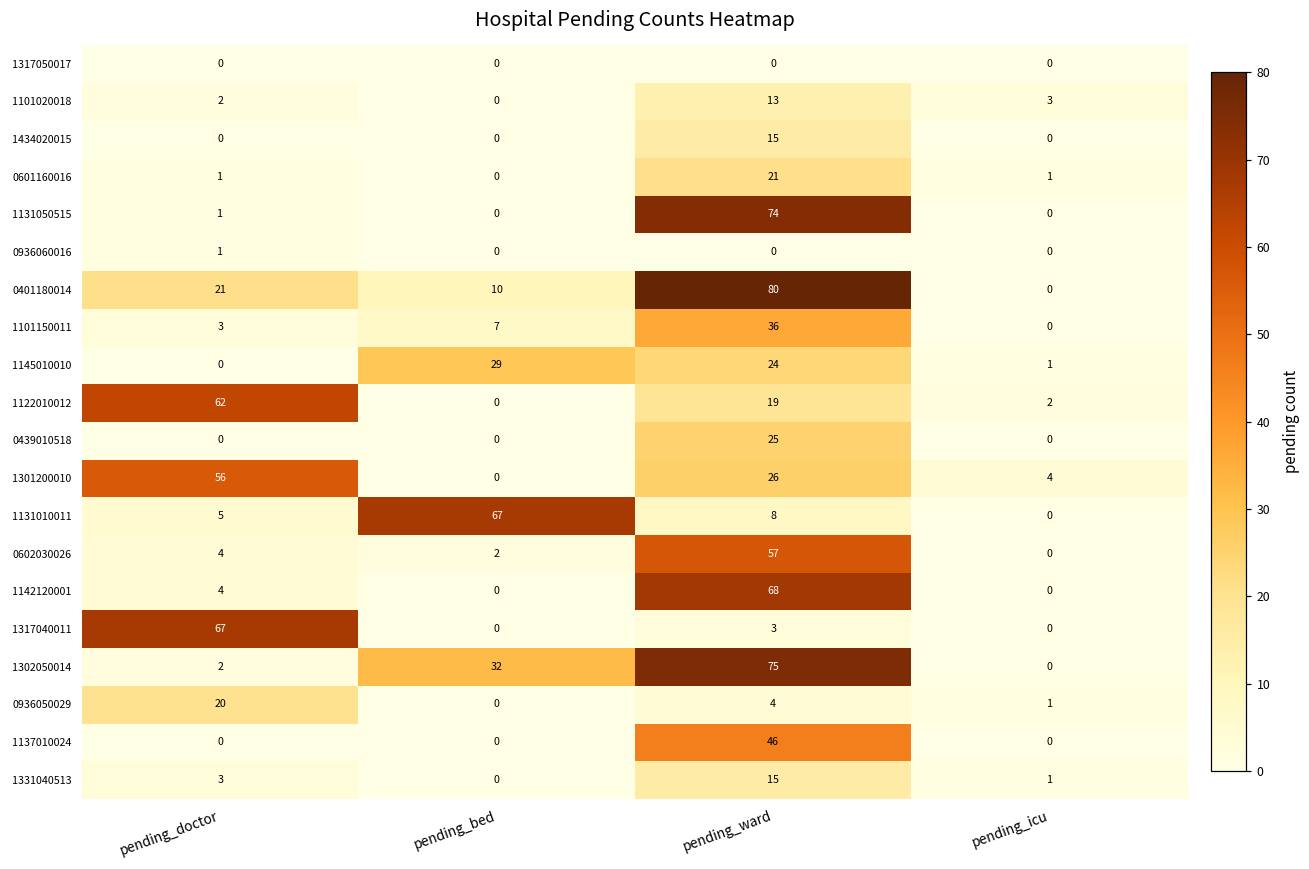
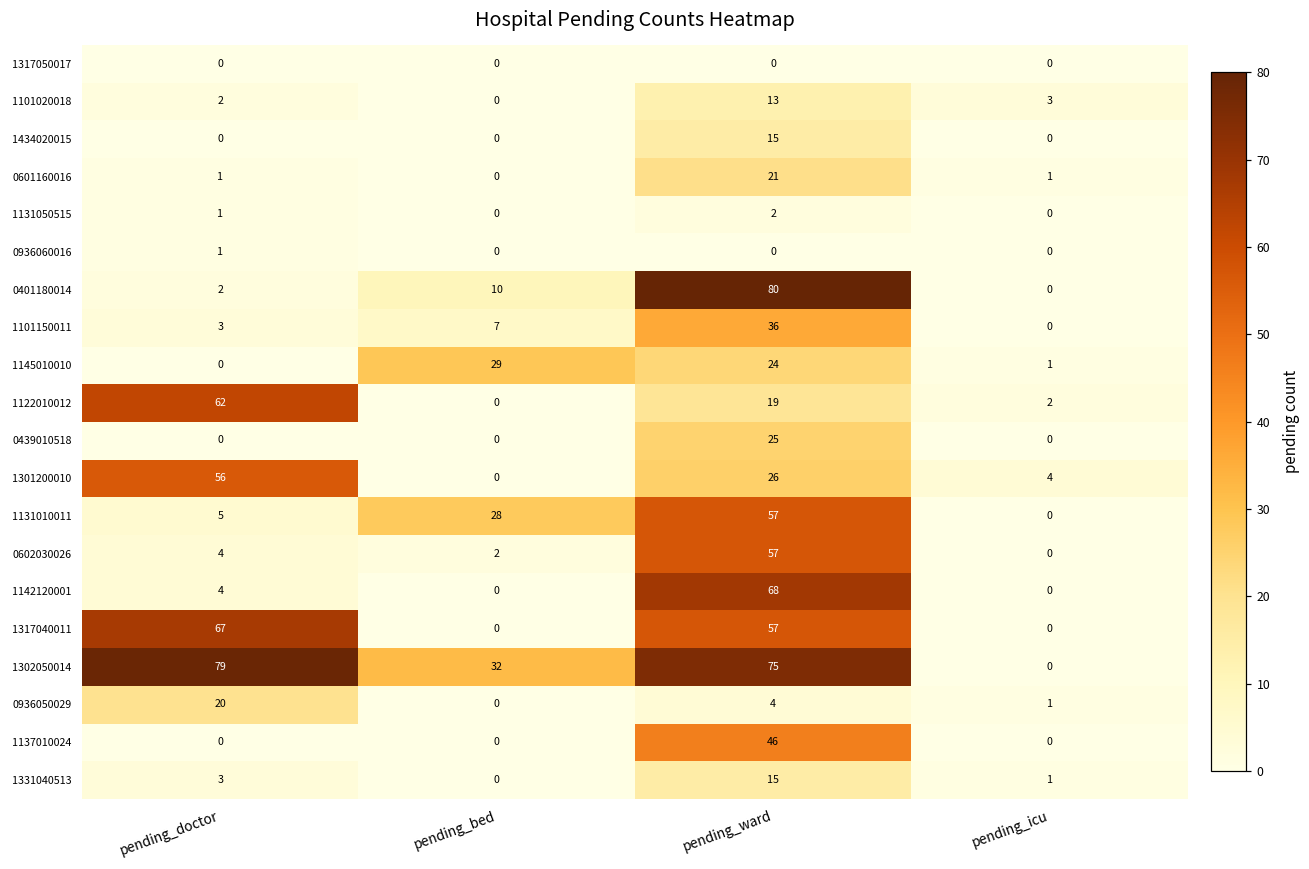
  {
    "1317050017": {
      "pending_doctor": 0,
      "pending_bed": 0,
      "pending_ward": 0,
      "pending_icu": 0
    },
    "1101020018": {
      "pending_doctor": 2,
      "pending_bed": 0,
      "pending_ward": 13,
      "pending_icu": 3
    },
    "1434020015": {
      "pending_doctor": 0,
      "pending_bed": 0,
      "pending_ward": 15,
      "pending_icu": 0
    },
    "0601160016": {
      "pending_doctor": 1,
      "pending_bed": 0,
      "pending_ward": 21,
      "pending_icu": 1
    },
    "1131050515": {
      "pending_doctor": 1,
      "pending_bed": 0,
-     "pending_ward": 74,
+     "pending_ward": 2,
      "pending_icu": 0
    },
    "0936060016": {
      "pending_doctor": 1,
      "pending_bed": 0,
      "pending_ward": 0,
      "pending_icu": 0
    },
    "0401180014": {
-     "pending_doctor": 21,
+     "pending_doctor": 2,
      "pending_bed": 10,
      "pending_ward": 80,
      "pending_icu": 0
    },
    "1101150011": {
      "pending_doctor": 3,
      "pending_bed": 7,
      "pending_ward": 36,
      "pending_icu": 0
    },
    "1145010010": {
      "pending_doctor": 0,
      "pending_bed": 29,
      "pending_ward": 24,
      "pending_icu": 1
    },
    "1122010012": {
      "pending_doctor": 62,
      "pending_bed": 0,
      "pending_ward": 19,
      "pending_icu": 2
    },
    "0439010518": {
      "pending_doctor": 0,
      "pending_bed": 0,
      "pending_ward": 25,
      "pending_icu": 0
    },
    "1301200010": {
      "pending_doctor": 56,
      "pending_bed": 0,
      "pending_ward": 26,
      "pending_icu": 4
    },
    "1131010011": {
      "pending_doctor": 5,
-     "pending_bed": 67,
-     "pending_ward": 8,
+     "pending_bed": 28,
+     "pending_ward": 57,
      "pending_icu": 0
    },
    "0602030026": {
      "pending_doctor": 4,
      "pending_bed": 2,
      "pending_ward": 57,
      "pending_icu": 0
    },
    "1142120001": {
      "pending_doctor": 4,
      "pending_bed": 0,
      "pending_ward": 68,
      "pending_icu": 0
    },
    "1317040011": {
      "pending_doctor": 67,
      "pending_bed": 0,
-     "pending_ward": 3,
+     "pending_ward": 57,
      "pending_icu": 0
    },
    "1302050014": {
-     "pending_doctor": 2,
+     "pending_doctor": 79,
      "pending_bed": 32,
      "pending_ward": 75,
      "pending_icu": 0
    },
    "0936050029": {
      "pending_doctor": 20,
      "pending_bed": 0,
      "pending_ward": 4,
      "pending_icu": 1
    },
    "1137010024": {
      "pending_doctor": 0,
      "pending_bed": 0,
      "pending_ward": 46,
      "pending_icu": 0
    },
    "1331040513": {
      "pending_doctor": 3,
      "pending_bed": 0,
      "pending_ward": 15,
      "pending_icu": 1
    }
  }
